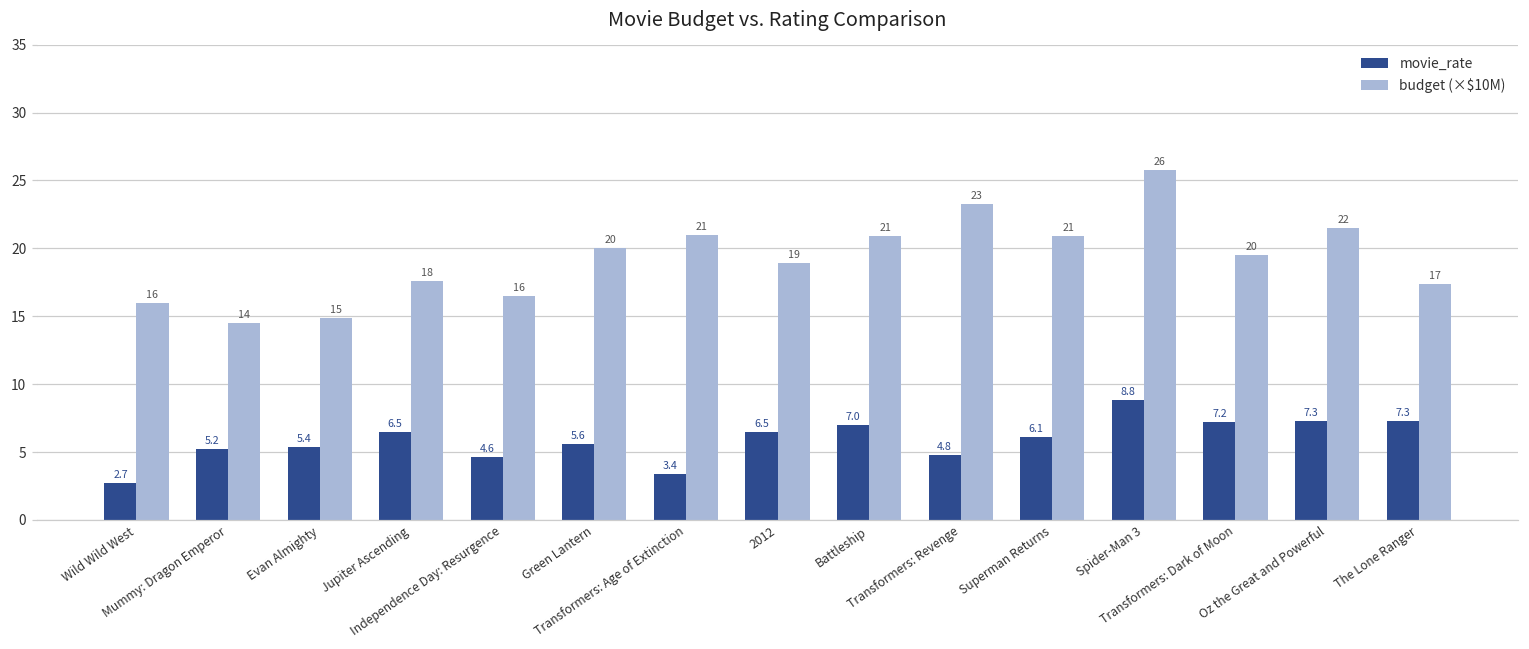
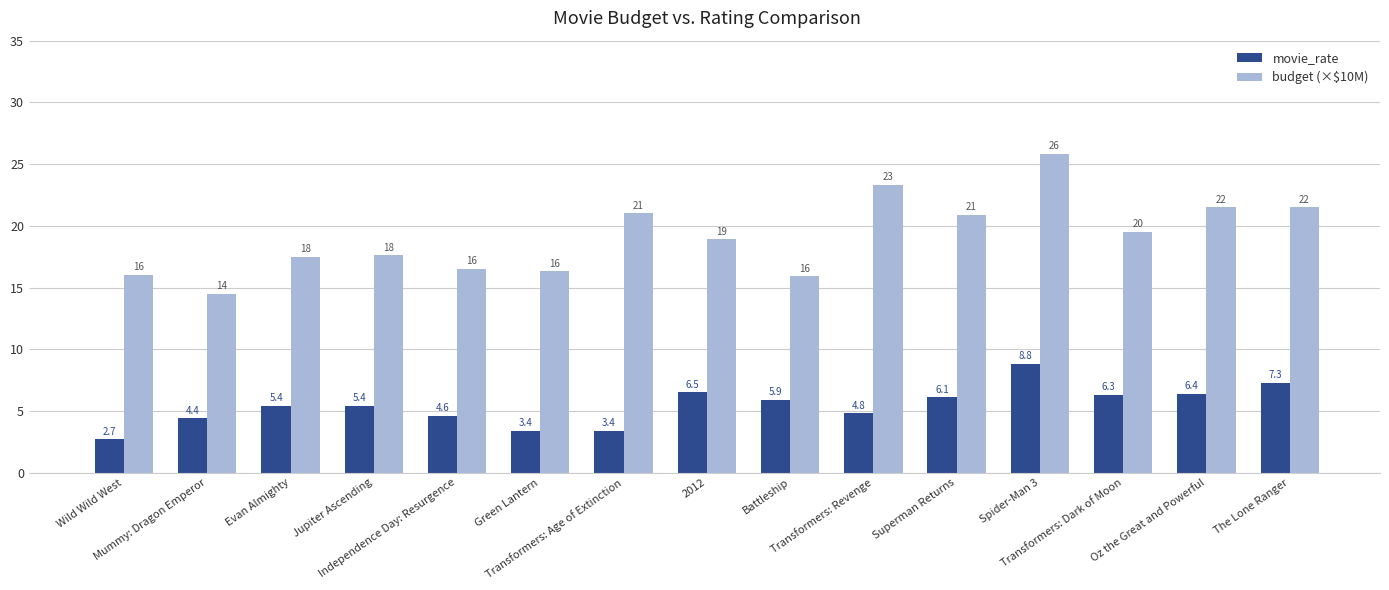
  {
    "movie_rate": {
      "Wild Wild West": 2.7,
-     "Mummy: Dragon Emperor": 5.2,
+     "Mummy: Dragon Emperor": 4.4,
      "Evan Almighty": 5.4,
-     "Jupiter Ascending": 6.5,
+     "Jupiter Ascending": 5.4,
      "Independence Day: Resurgence": 4.6,
-     "Green Lantern": 5.6,
+     "Green Lantern": 3.4,
      "Transformers: Age of Extinction": 3.4,
      "2012": 6.5,
-     "Battleship": 7.0,
+     "Battleship": 5.9,
      "Transformers: Revenge": 4.8,
      "Superman Returns": 6.1,
      "Spider-Man 3": 8.8,
-     "Transformers: Dark of Moon": 7.2,
-     "Oz the Great and Powerful": 7.3,
+     "Transformers: Dark of Moon": 6.3,
+     "Oz the Great and Powerful": 6.4,
      "The Lone Ranger": 7.3
    },
    "budget (×$10M)": {
      "Wild Wild West": 16,
      "Mummy: Dragon Emperor": 14,
-     "Evan Almighty": 15,
+     "Evan Almighty": 18,
      "Jupiter Ascending": 18,
      "Independence Day: Resurgence": 16,
-     "Green Lantern": 20,
+     "Green Lantern": 16,
      "Transformers: Age of Extinction": 21,
      "2012": 19,
-     "Battleship": 21,
+     "Battleship": 16,
      "Transformers: Revenge": 23,
      "Superman Returns": 21,
      "Spider-Man 3": 26,
      "Transformers: Dark of Moon": 20,
      "Oz the Great and Powerful": 22,
-     "The Lone Ranger": 17
+     "The Lone Ranger": 22
    }
  }
